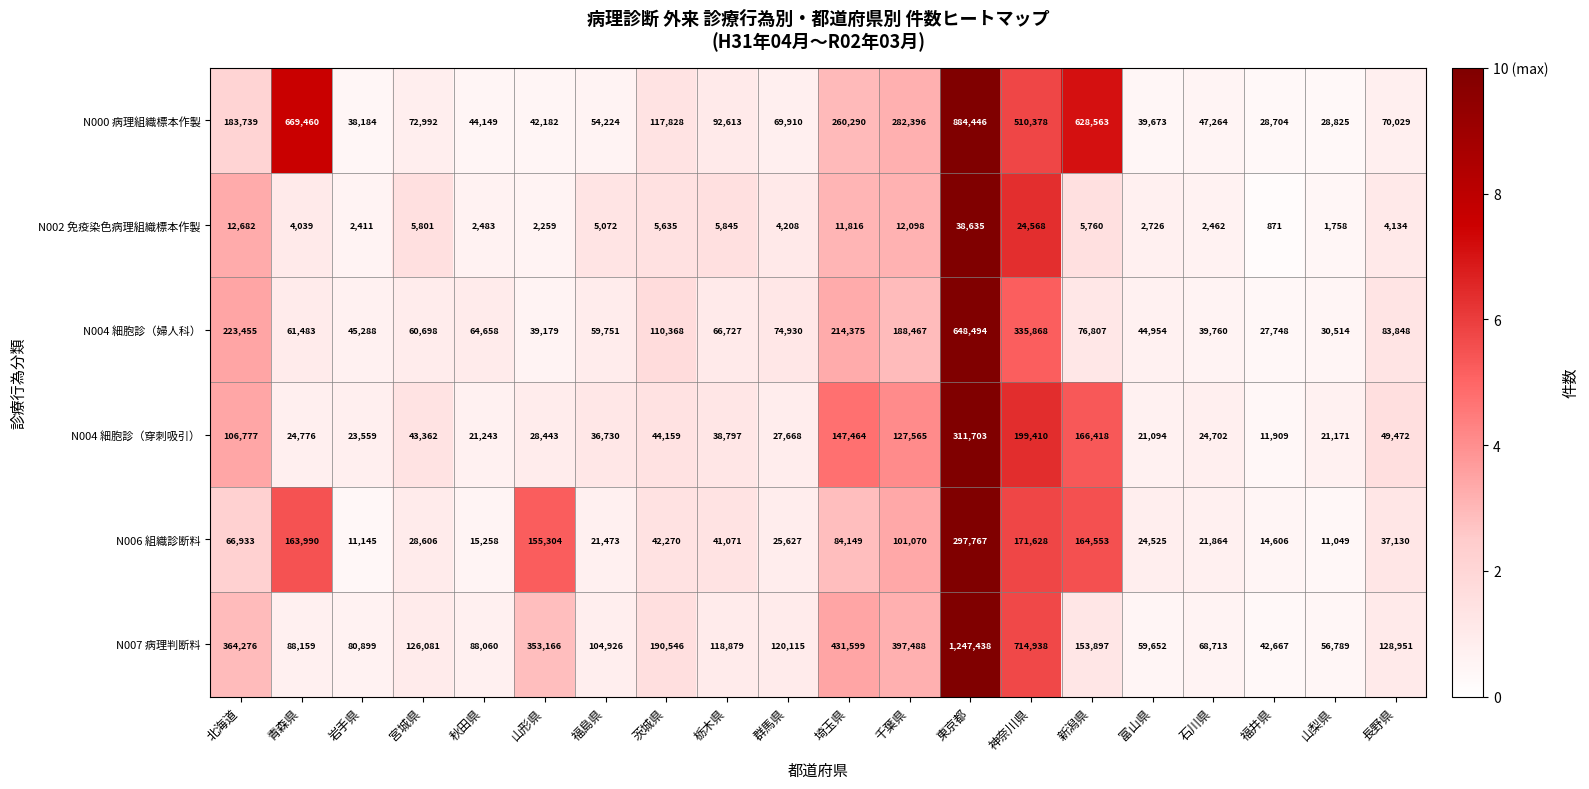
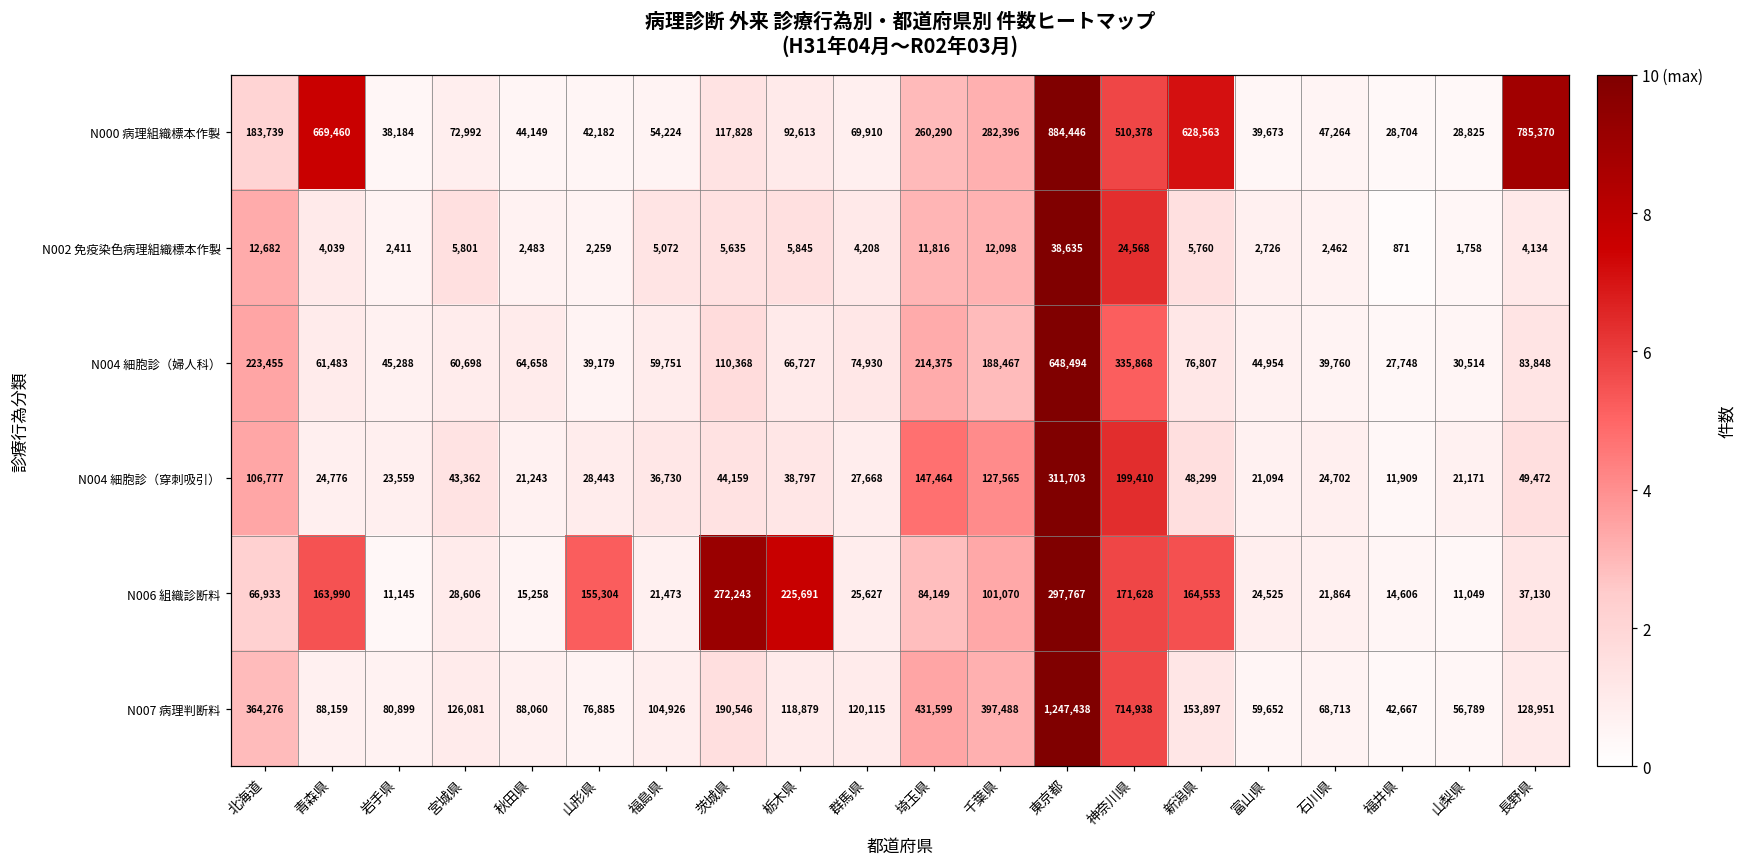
  {
    "N000 病理組織標本作製": {
      "北海道": "183,739",
      "青森県": "669,460",
      "岩手県": "38,184",
      "宮城県": "72,992",
      "秋田県": "44,149",
      "山形県": "42,182",
      "福島県": "54,224",
      "茨城県": "117,828",
      "栃木県": "92,613",
      "群馬県": "69,910",
      "埼玉県": "260,290",
      "千葉県": "282,396",
      "東京都": "884,446",
      "神奈川県": "510,378",
      "新潟県": "628,563",
      "富山県": "39,673",
      "石川県": "47,264",
      "福井県": "28,704",
      "山梨県": "28,825",
-     "長野県": "70,029"
+     "長野県": "785,370"
    },
    "N002 免疫染色病理組織標本作製": {
      "北海道": "12,682",
      "青森県": "4,039",
      "岩手県": "2,411",
      "宮城県": "5,801",
      "秋田県": "2,483",
      "山形県": "2,259",
      "福島県": "5,072",
      "茨城県": "5,635",
      "栃木県": "5,845",
      "群馬県": "4,208",
      "埼玉県": "11,816",
      "千葉県": "12,098",
      "東京都": "38,635",
      "神奈川県": "24,568",
      "新潟県": "5,760",
      "富山県": "2,726",
      "石川県": "2,462",
      "福井県": "871",
      "山梨県": "1,758",
      "長野県": "4,134"
    },
    "N004 細胞診（婦人科）": {
      "北海道": "223,455",
      "青森県": "61,483",
      "岩手県": "45,288",
      "宮城県": "60,698",
      "秋田県": "64,658",
      "山形県": "39,179",
      "福島県": "59,751",
      "茨城県": "110,368",
      "栃木県": "66,727",
      "群馬県": "74,930",
      "埼玉県": "214,375",
      "千葉県": "188,467",
      "東京都": "648,494",
      "神奈川県": "335,868",
      "新潟県": "76,807",
      "富山県": "44,954",
      "石川県": "39,760",
      "福井県": "27,748",
      "山梨県": "30,514",
      "長野県": "83,848"
    },
    "N004 細胞診（穿刺吸引）": {
      "北海道": "106,777",
      "青森県": "24,776",
      "岩手県": "23,559",
      "宮城県": "43,362",
      "秋田県": "21,243",
      "山形県": "28,443",
      "福島県": "36,730",
      "茨城県": "44,159",
      "栃木県": "38,797",
      "群馬県": "27,668",
      "埼玉県": "147,464",
      "千葉県": "127,565",
      "東京都": "311,703",
      "神奈川県": "199,410",
-     "新潟県": "166,418",
+     "新潟県": "48,299",
      "富山県": "21,094",
      "石川県": "24,702",
      "福井県": "11,909",
      "山梨県": "21,171",
      "長野県": "49,472"
    },
    "N006 組織診断料": {
      "北海道": "66,933",
      "青森県": "163,990",
      "岩手県": "11,145",
      "宮城県": "28,606",
      "秋田県": "15,258",
      "山形県": "155,304",
      "福島県": "21,473",
-     "茨城県": "42,270",
-     "栃木県": "41,071",
+     "茨城県": "272,243",
+     "栃木県": "225,691",
      "群馬県": "25,627",
      "埼玉県": "84,149",
      "千葉県": "101,070",
      "東京都": "297,767",
      "神奈川県": "171,628",
      "新潟県": "164,553",
      "富山県": "24,525",
      "石川県": "21,864",
      "福井県": "14,606",
      "山梨県": "11,049",
      "長野県": "37,130"
    },
    "N007 病理判断料": {
      "北海道": "364,276",
      "青森県": "88,159",
      "岩手県": "80,899",
      "宮城県": "126,081",
      "秋田県": "88,060",
-     "山形県": "353,166",
+     "山形県": "76,885",
      "福島県": "104,926",
      "茨城県": "190,546",
      "栃木県": "118,879",
      "群馬県": "120,115",
      "埼玉県": "431,599",
      "千葉県": "397,488",
      "東京都": "1,247,438",
      "神奈川県": "714,938",
      "新潟県": "153,897",
      "富山県": "59,652",
      "石川県": "68,713",
      "福井県": "42,667",
      "山梨県": "56,789",
      "長野県": "128,951"
    }
  }
